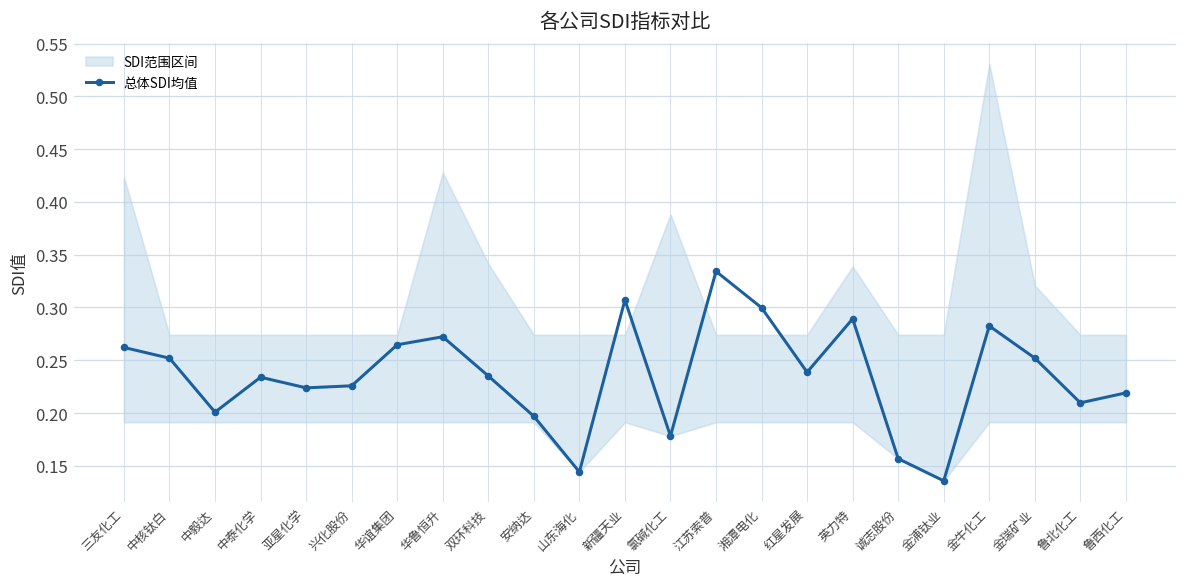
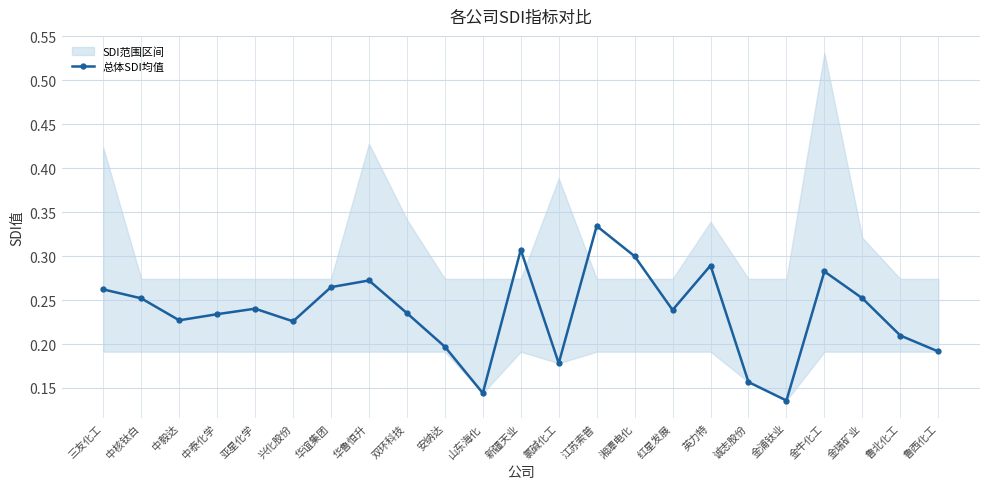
  {
    "总体SDI均值": {
      "三友化工": 0.26,
      "中核钛白": 0.25,
-     "中毅达": 0.20,
+     "中毅达": 0.23,
      "中泰化学": 0.23,
-     "亚星化学": 0.22,
+     "亚星化学": 0.24,
      "兴化股份": 0.23,
      "华谊集团": 0.26,
      "华鲁恒升": 0.27,
      "双环科技": 0.24,
      "安纳达": 0.20,
      "山东海化": 0.14,
      "新疆天业": 0.31,
      "氯碱化工": 0.18,
      "江苏索普": 0.33,
      "湘潭电化": 0.30,
      "红星发展": 0.24,
      "英力特": 0.29,
      "诚志股份": 0.16,
      "金浦钛业": 0.14,
      "金牛化工": 0.28,
      "金瑞矿业": 0.25,
      "鲁北化工": 0.21,
-     "鲁西化工": 0.22
+     "鲁西化工": 0.19
    }
  }
